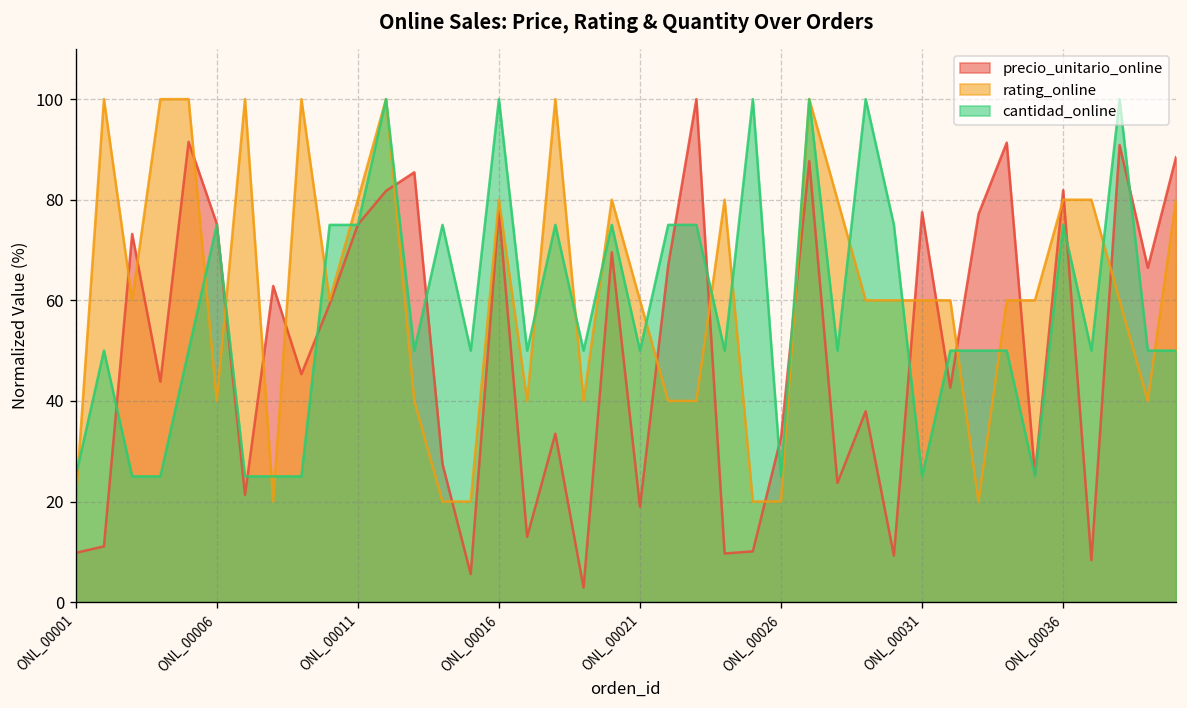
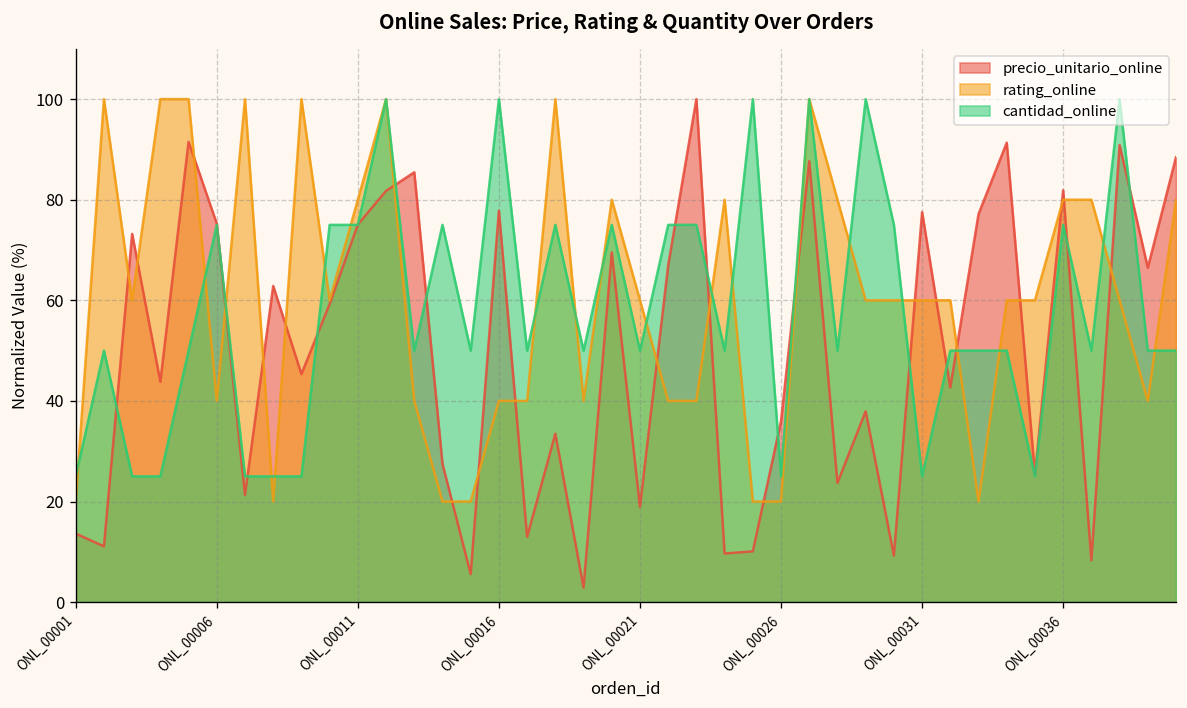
  {
    "precio_unitario_online": {
-     "ONL_00001": 10,
+     "ONL_00001": 14,
      "ONL_00016": 78,
      "ONL_00021": 19,
-     "ONL_00026": 33,
+     "ONL_00026": 36,
      "ONL_00031": 78,
      "ONL_00036": 82
    },
    "rating_online": {
      "ONL_00001": 20,
      "ONL_00006": 40,
      "ONL_00011": 80,
-     "ONL_00016": 80,
+     "ONL_00016": 40,
      "ONL_00021": 60,
      "ONL_00026": 20,
      "ONL_00031": 60,
      "ONL_00036": 80
    },
    "cantidad_online": {
      "ONL_00001": 25,
      "ONL_00016": 100,
      "ONL_00021": 50,
      "ONL_00026": 25,
      "ONL_00031": 25,
      "ONL_00036": 75
    }
  }
